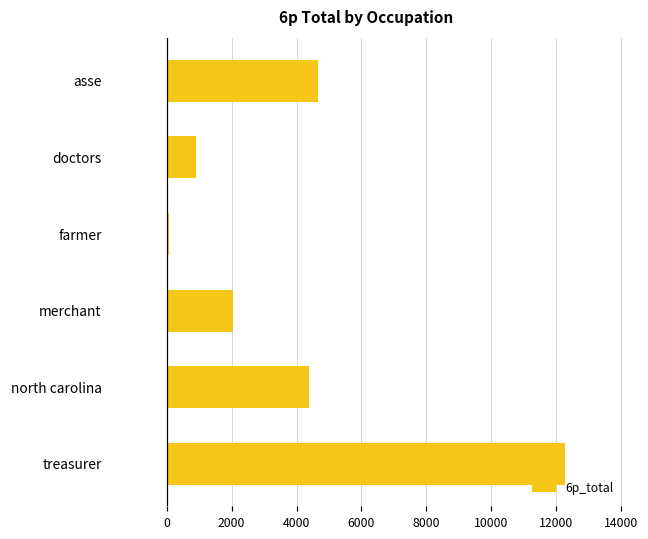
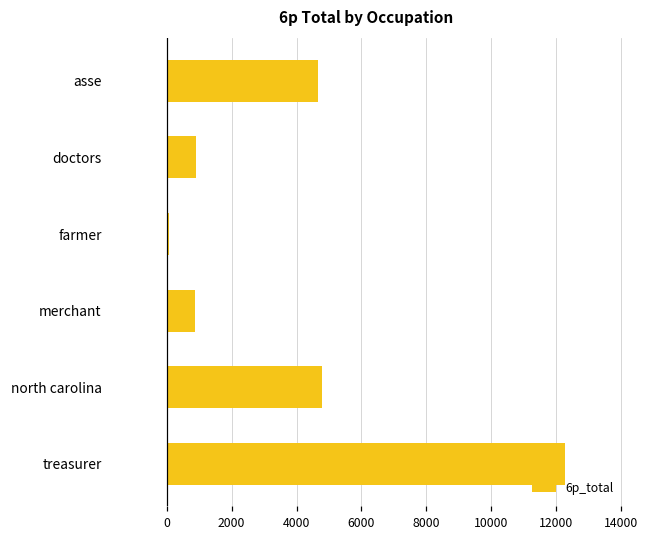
  {
    "asse": 4700,
    "doctors": 900,
-   "merchant": 2000,
-   "north carolina": 4400,
+   "merchant": 900,
+   "north carolina": 4800,
    "treasurer": 12300
  }
